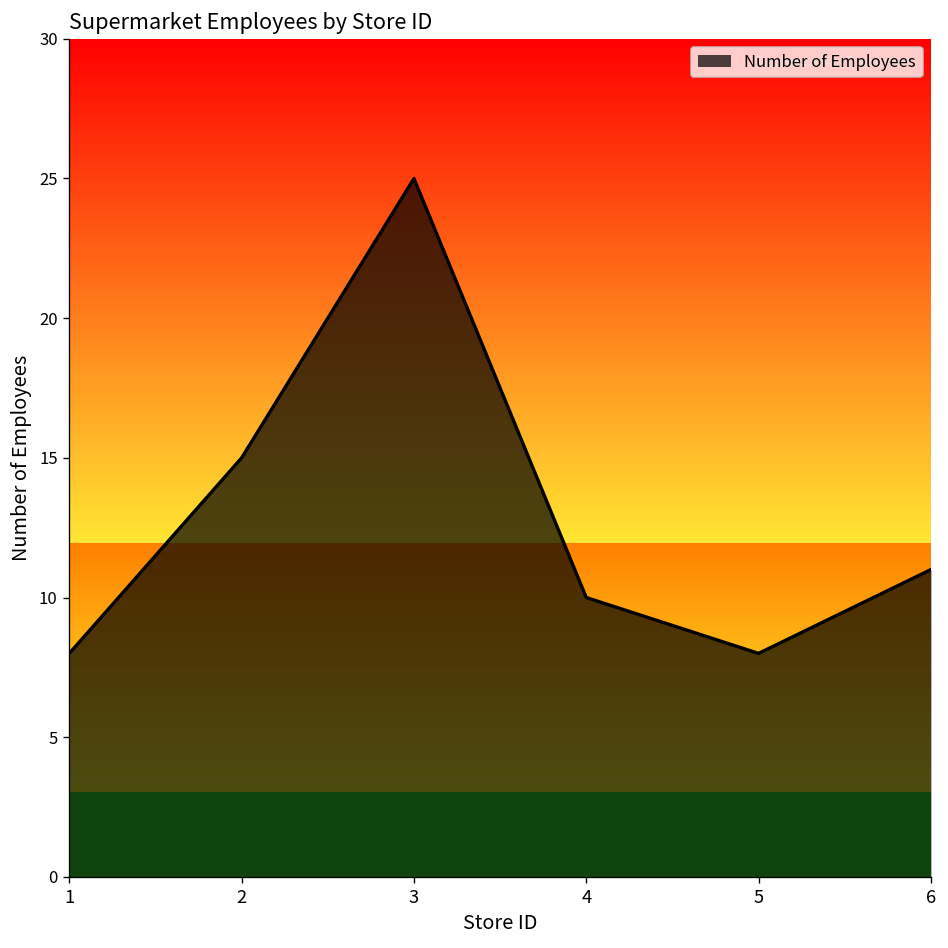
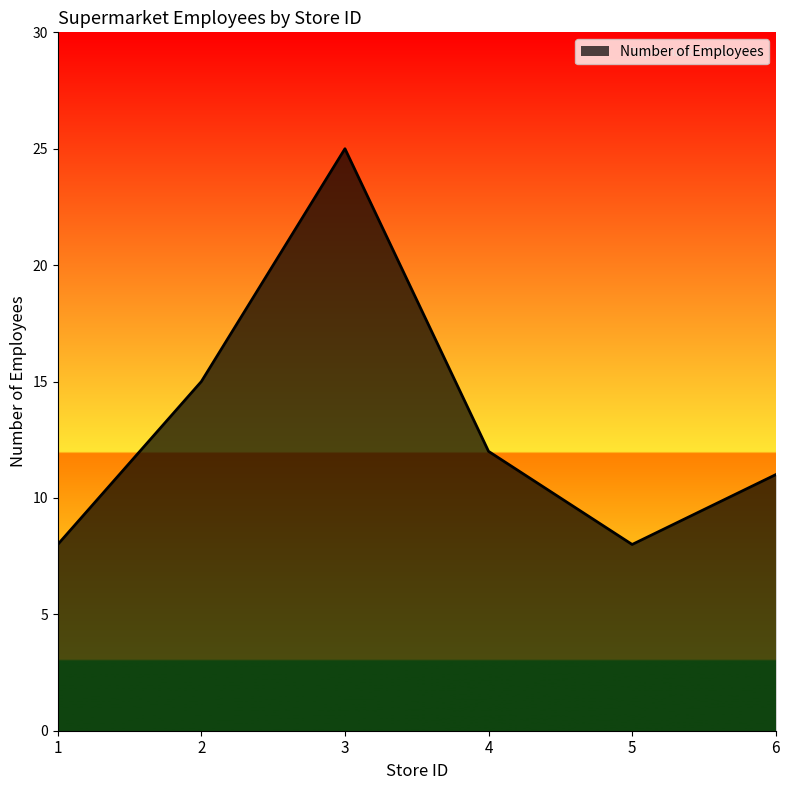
  {
    "1": 8,
    "2": 15,
    "3": 25,
-   "4": 10,
+   "4": 12,
    "5": 8,
    "6": 11
  }
